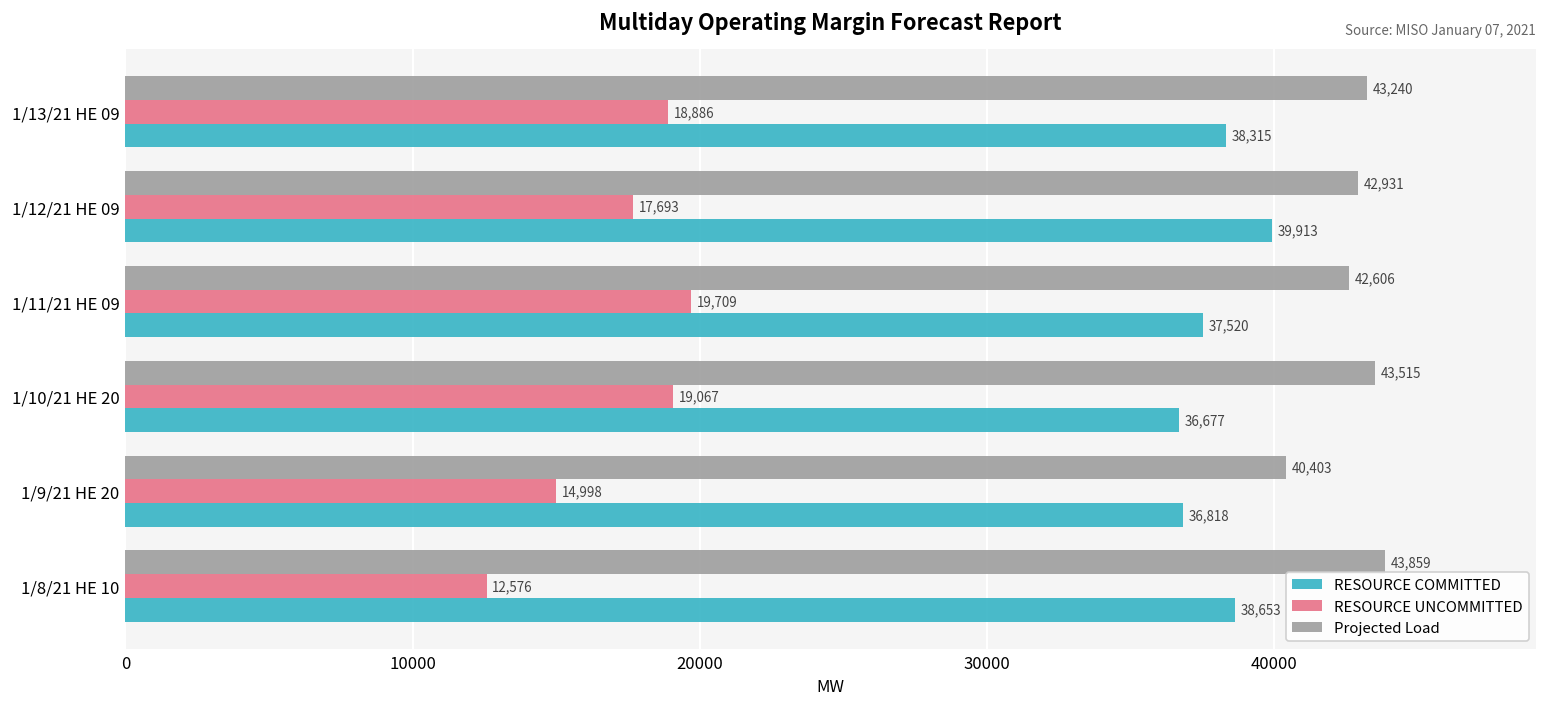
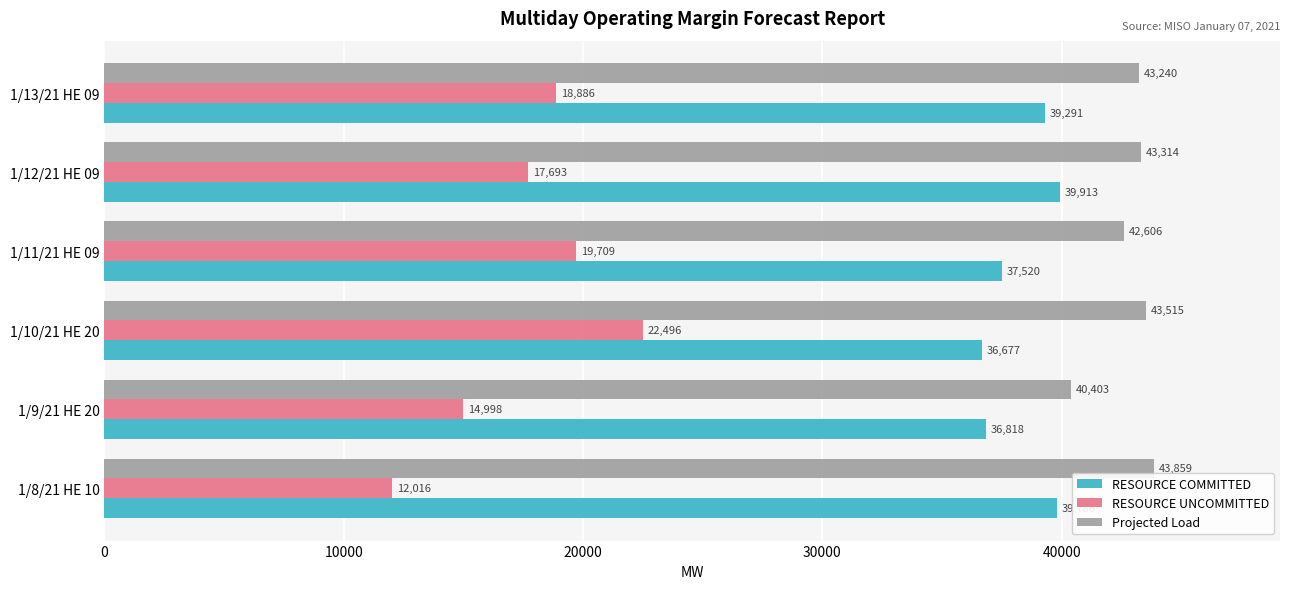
  {
    "RESOURCE COMMITTED": {
-     "1/13/21 HE 09": "38,315",
+     "1/13/21 HE 09": "39,291",
      "1/12/21 HE 09": "39,913",
      "1/11/21 HE 09": "37,520",
      "1/10/21 HE 20": "36,677",
      "1/9/21 HE 20": "36,818",
-     "1/8/21 HE 10": "38700"
+     "1/8/21 HE 10": "39800"
    },
    "RESOURCE UNCOMMITTED": {
      "1/13/21 HE 09": "18,886",
      "1/12/21 HE 09": "17,693",
      "1/11/21 HE 09": "19,709",
-     "1/10/21 HE 20": "19,067",
+     "1/10/21 HE 20": "22,496",
      "1/9/21 HE 20": "14,998",
-     "1/8/21 HE 10": "12,576"
+     "1/8/21 HE 10": "12,016"
    },
    "Projected Load": {
      "1/13/21 HE 09": "43,240",
-     "1/12/21 HE 09": "42,931",
+     "1/12/21 HE 09": "43,314",
      "1/11/21 HE 09": "42,606",
      "1/10/21 HE 20": "43,515",
      "1/9/21 HE 20": "40,403"
    }
  }
